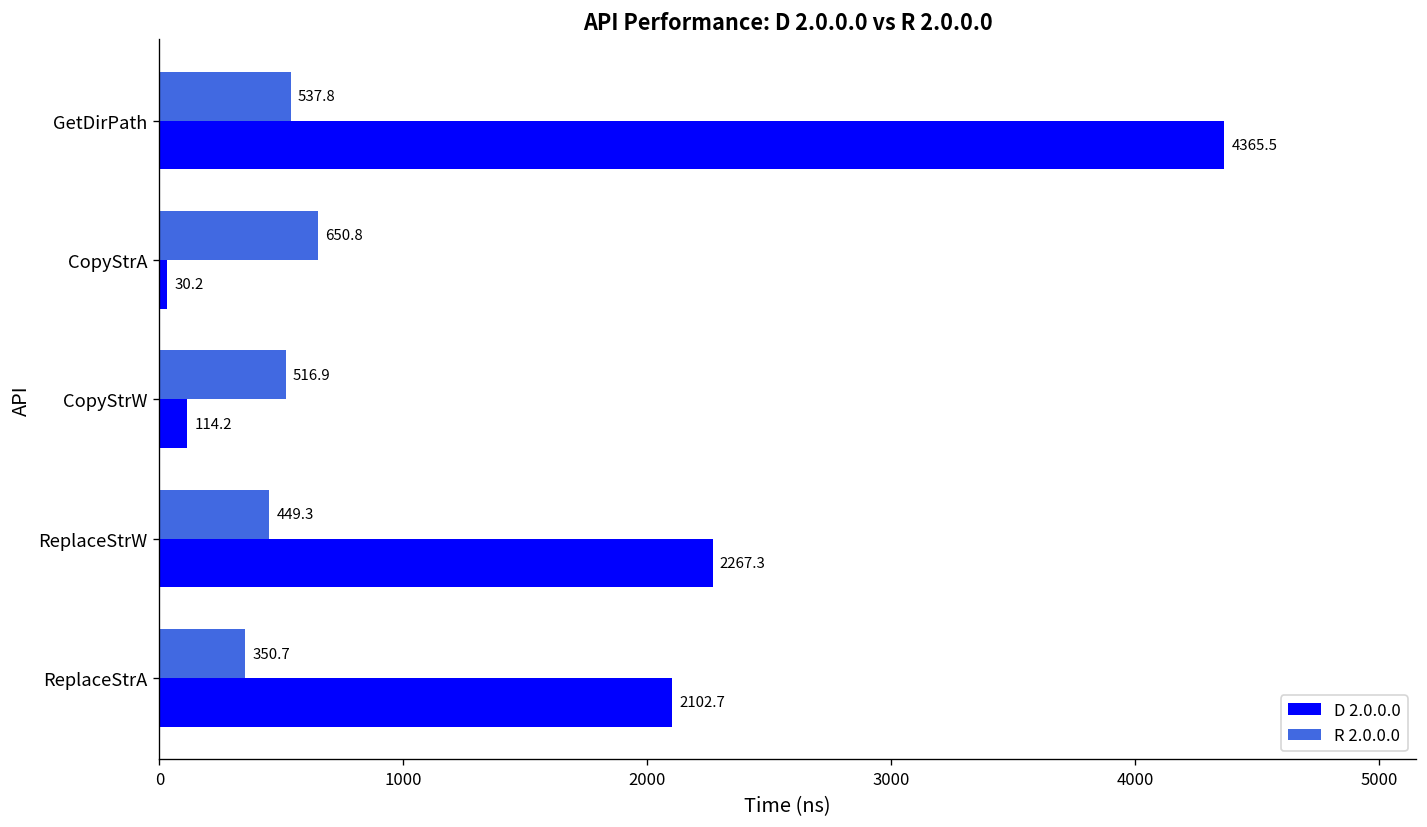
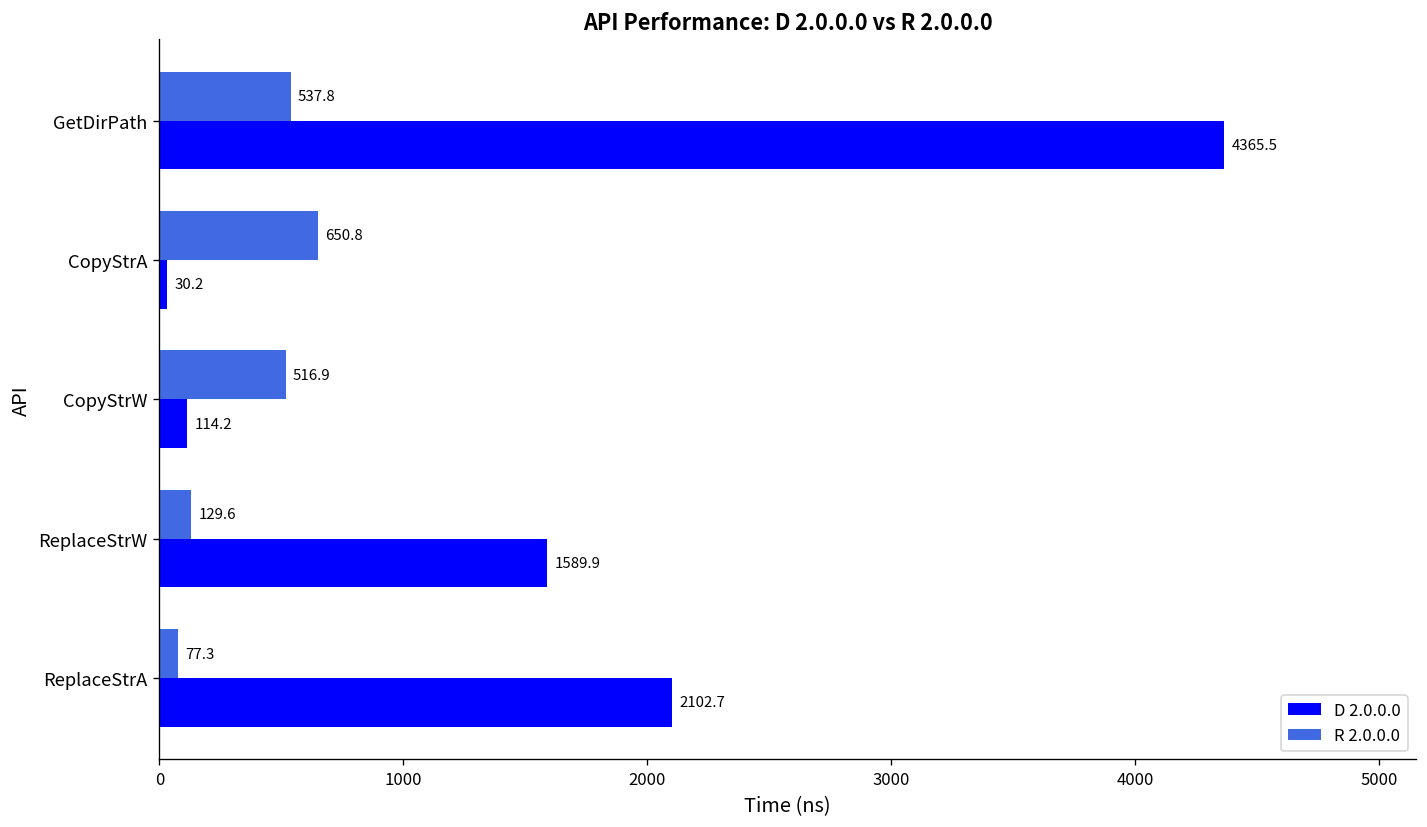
  {
    "D 2.0.0.0": {
      "GetDirPath": 4365.5,
      "CopyStrA": 30.2,
      "CopyStrW": 114.2,
-     "ReplaceStrW": 2267.3,
+     "ReplaceStrW": 1589.9,
      "ReplaceStrA": 2102.7
    },
    "R 2.0.0.0": {
      "GetDirPath": 537.8,
      "CopyStrA": 650.8,
      "CopyStrW": 516.9,
-     "ReplaceStrW": 449.3,
-     "ReplaceStrA": 350.7
+     "ReplaceStrW": 129.6,
+     "ReplaceStrA": 77.3
    }
  }
